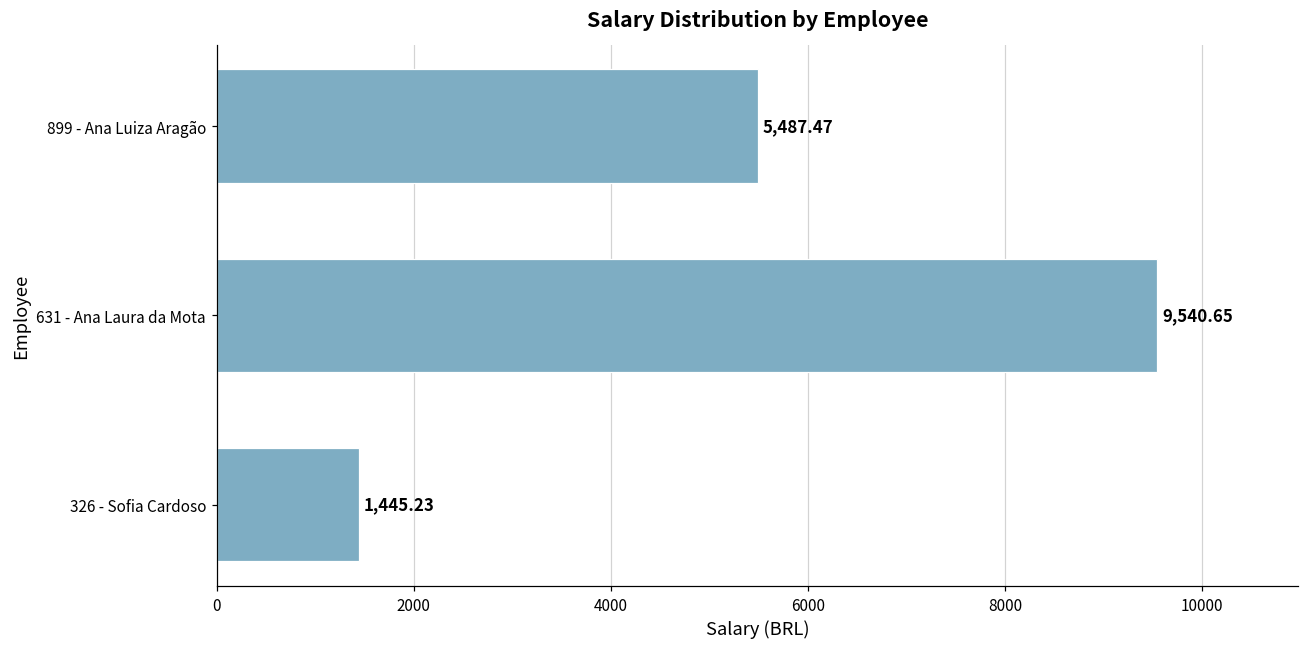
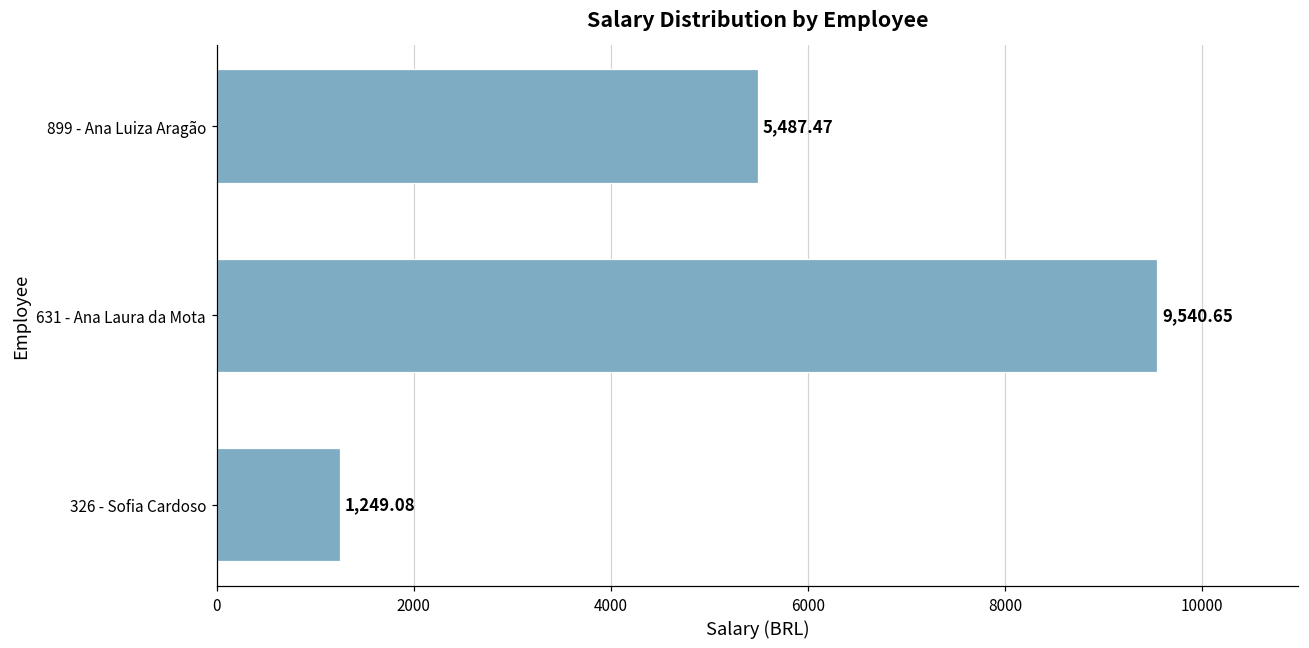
  {
    "899 - Ana Luiza Aragão": "5,487.47",
    "631 - Ana Laura da Mota": "9,540.65",
-   "326 - Sofia Cardoso": "1,445.23"
+   "326 - Sofia Cardoso": "1,249.08"
  }
